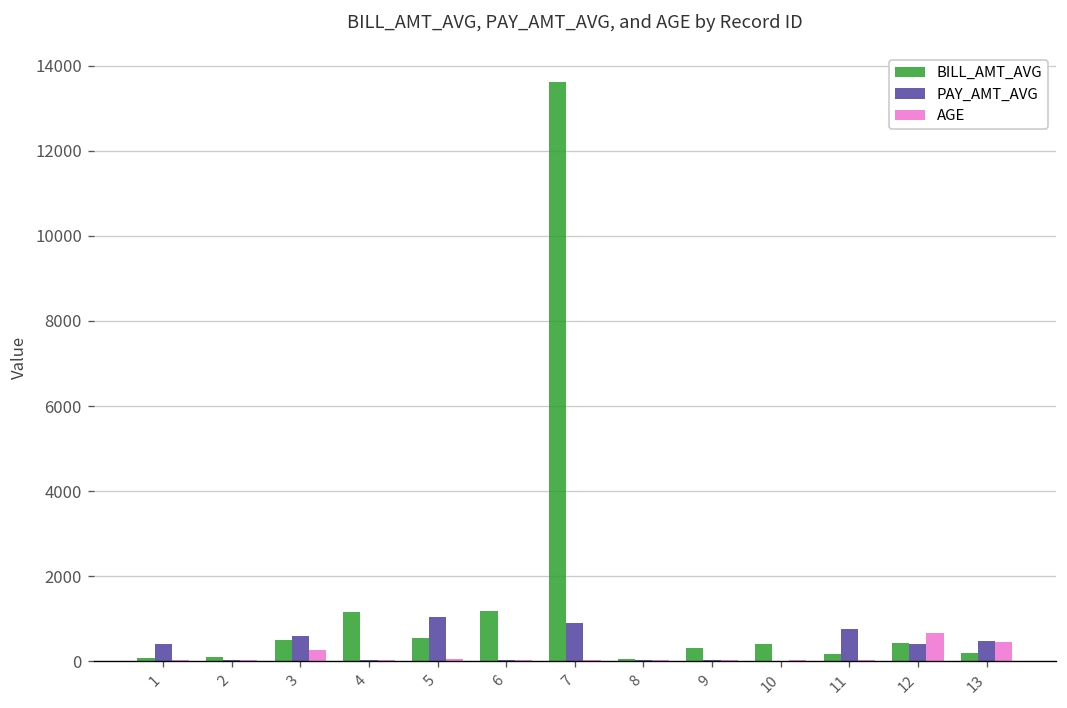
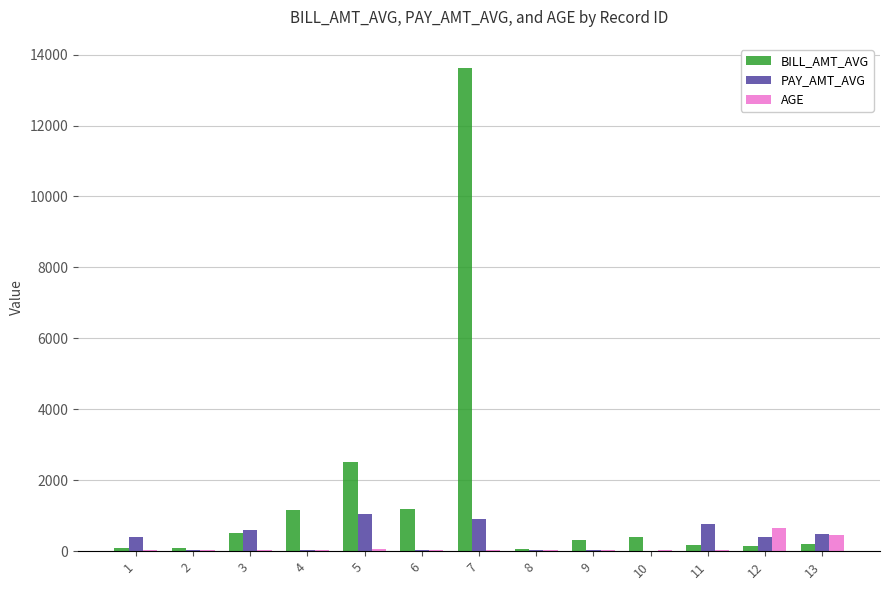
  {
    "BILL_AMT_AVG": {
      "1": 100,
      "2": 100,
      "3": 500,
      "4": 1200,
-     "5": 500,
+     "5": 2500,
      "6": 1200,
      "7": 13600,
      "9": 300,
      "10": 400,
      "11": 200,
-     "12": 400,
+     "12": 200,
      "13": 200
    },
    "PAY_AMT_AVG": {
      "1": 400,
      "3": 600,
      "5": 1100,
      "7": 900,
      "10": 0,
      "11": 800,
      "12": 400,
      "13": 500
    },
    "AGE": {
-     "3": 300,
+     "3": 0,
      "12": 700,
      "13": 500
    }
  }
